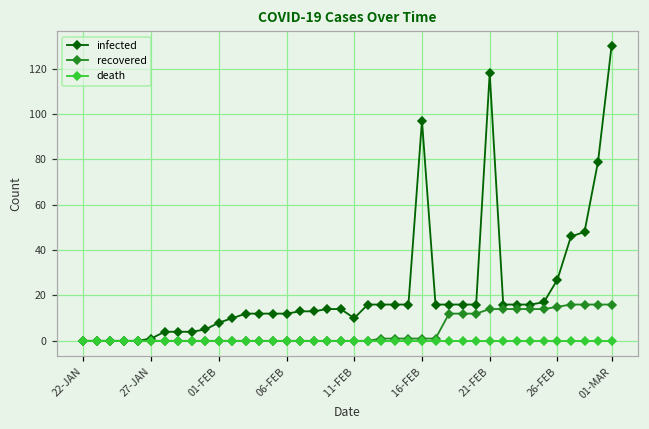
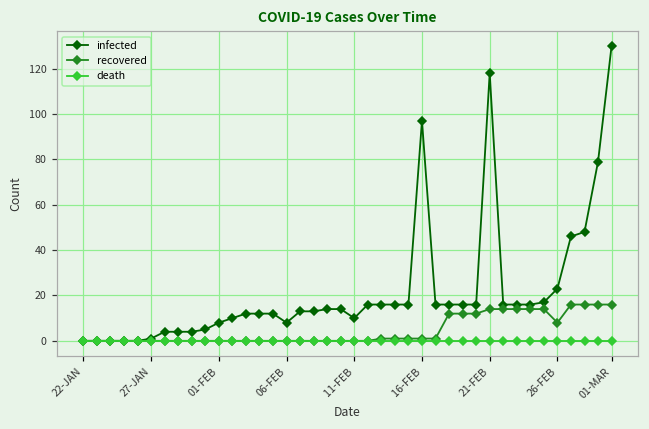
  {
    "infected": {
      "01-FEB": 8,
-     "06-FEB": 12,
+     "06-FEB": 8,
      "11-FEB": 10,
      "16-FEB": 97,
      "21-FEB": 118,
-     "26-FEB": 27,
+     "26-FEB": 23,
      "01-MAR": 130
    },
    "recovered": {
      "21-FEB": 14,
-     "26-FEB": 15,
+     "26-FEB": 8,
      "01-MAR": 16
    },
    "death": {
      "21-FEB": 0,
      "26-FEB": 0,
      "01-MAR": 0
    }
  }
